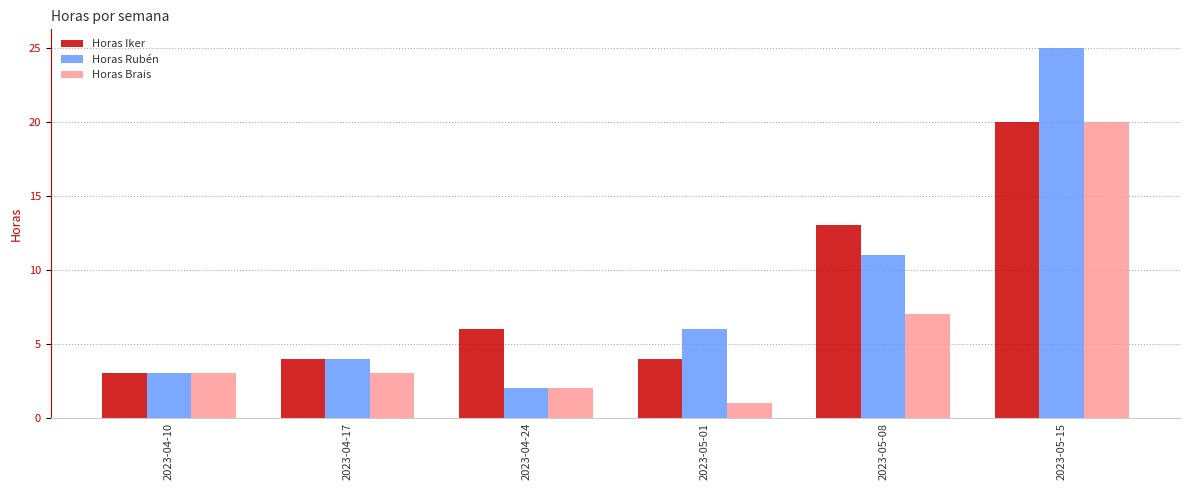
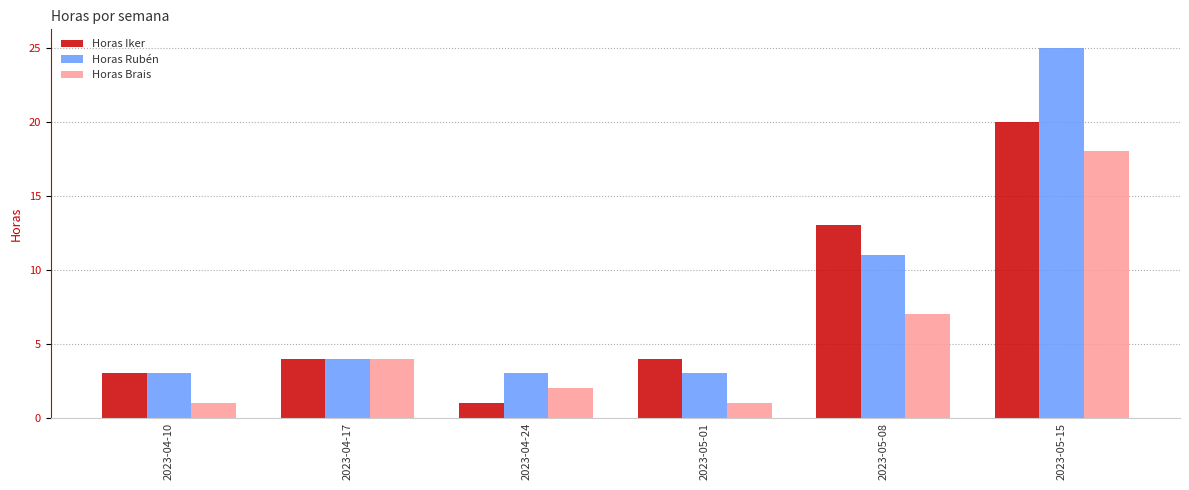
  {
    "Horas Iker": {
      "2023-04-10": 3,
      "2023-04-17": 4,
-     "2023-04-24": 6,
+     "2023-04-24": 1,
      "2023-05-01": 4,
      "2023-05-08": 13,
      "2023-05-15": 20
    },
    "Horas Rubén": {
      "2023-04-10": 3,
      "2023-04-17": 4,
-     "2023-04-24": 2,
-     "2023-05-01": 6,
+     "2023-04-24": 3,
+     "2023-05-01": 3,
      "2023-05-08": 11,
      "2023-05-15": 25
    },
    "Horas Brais": {
-     "2023-04-10": 3,
-     "2023-04-17": 3,
+     "2023-04-10": 1,
+     "2023-04-17": 4,
      "2023-04-24": 2,
      "2023-05-01": 1,
      "2023-05-08": 7,
-     "2023-05-15": 20
+     "2023-05-15": 18
    }
  }
